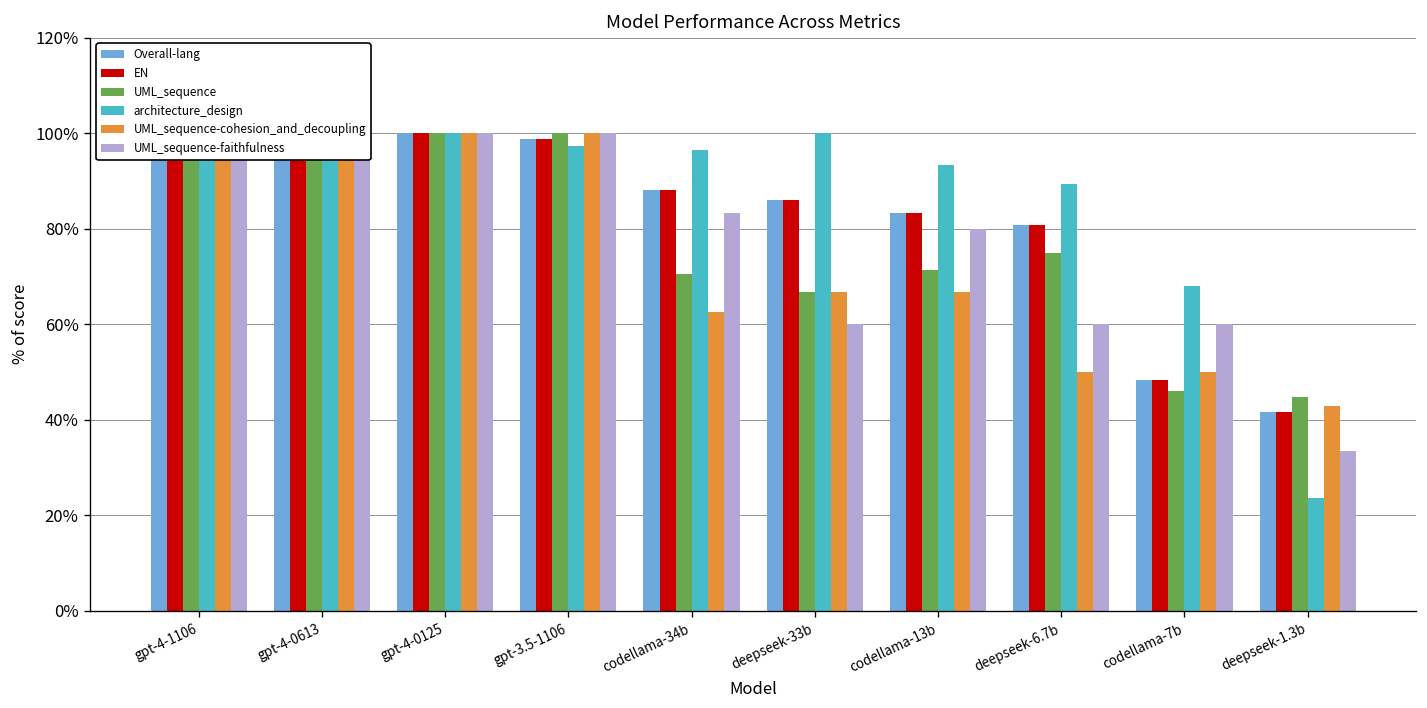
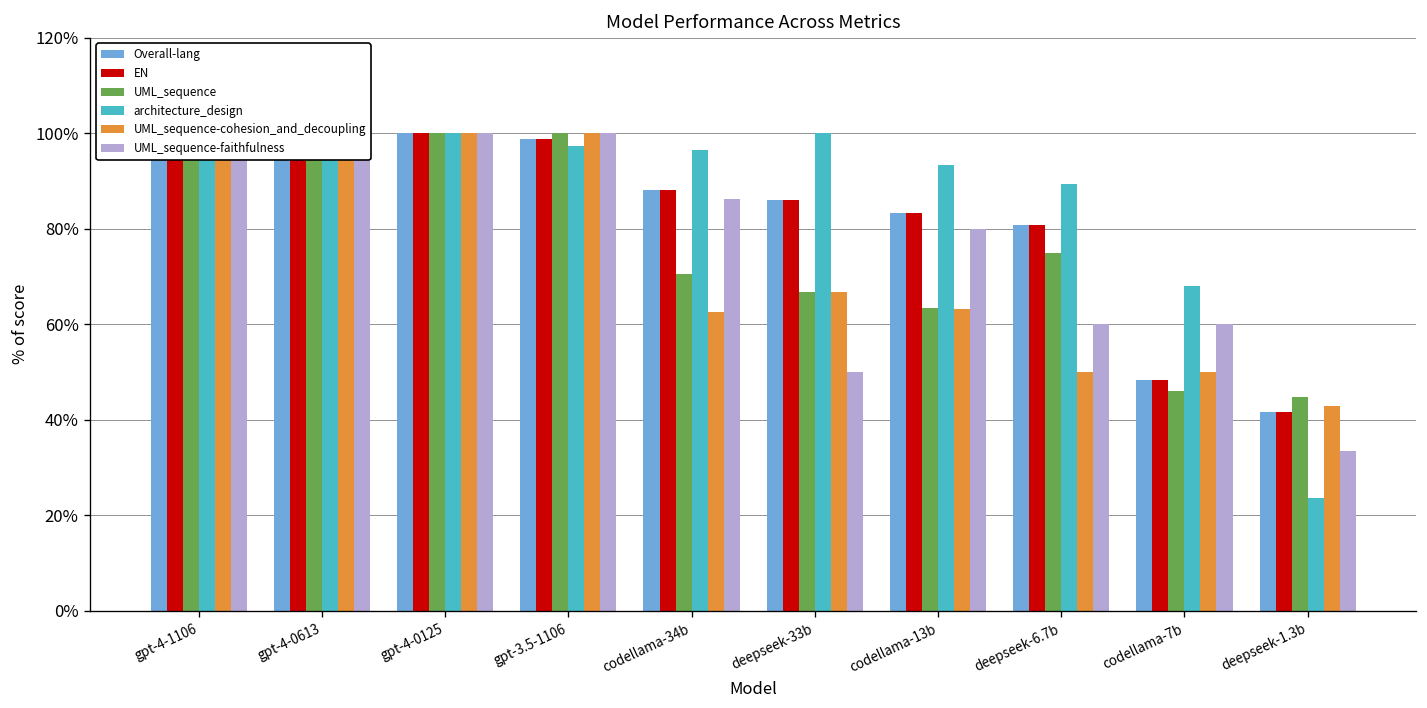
  {
    "EN": {
      "gpt-4-0125": "100%",
      "gpt-3.5-1106": "99%",
      "codellama-34b": "88%",
      "deepseek-33b": "86%",
      "codellama-13b": "83%",
      "deepseek-6.7b": "81%",
      "codellama-7b": "48%",
      "deepseek-1.3b": "42%"
    },
    "UML_sequence": {
      "gpt-4-0125": "100%",
      "gpt-3.5-1106": "100%",
      "codellama-34b": "71%",
      "deepseek-33b": "67%",
-     "codellama-13b": "71%",
+     "codellama-13b": "63%",
      "deepseek-6.7b": "75%",
      "codellama-7b": "46%",
      "deepseek-1.3b": "45%"
    },
    "UML_sequence-cohesion_and_decoupling": {
      "gpt-4-0125": "100%",
      "gpt-3.5-1106": "100%",
      "codellama-34b": "63%",
      "deepseek-33b": "67%",
-     "codellama-13b": "67%",
+     "codellama-13b": "63%",
      "deepseek-6.7b": "50%",
      "codellama-7b": "50%",
      "deepseek-1.3b": "43%"
    },
    "UML_sequence-faithfulness": {
      "gpt-4-0125": "100%",
      "gpt-3.5-1106": "100%",
-     "codellama-34b": "83%",
-     "deepseek-33b": "60%",
+     "codellama-34b": "86%",
+     "deepseek-33b": "50%",
      "codellama-13b": "80%",
      "deepseek-6.7b": "60%",
      "codellama-7b": "60%",
      "deepseek-1.3b": "33%"
    }
  }
